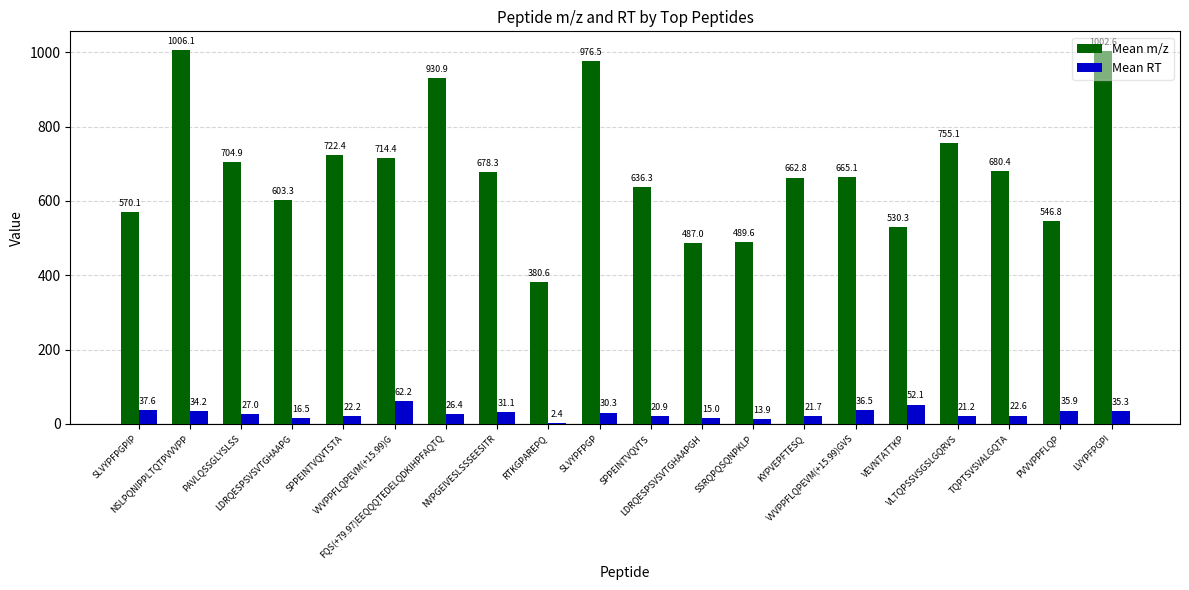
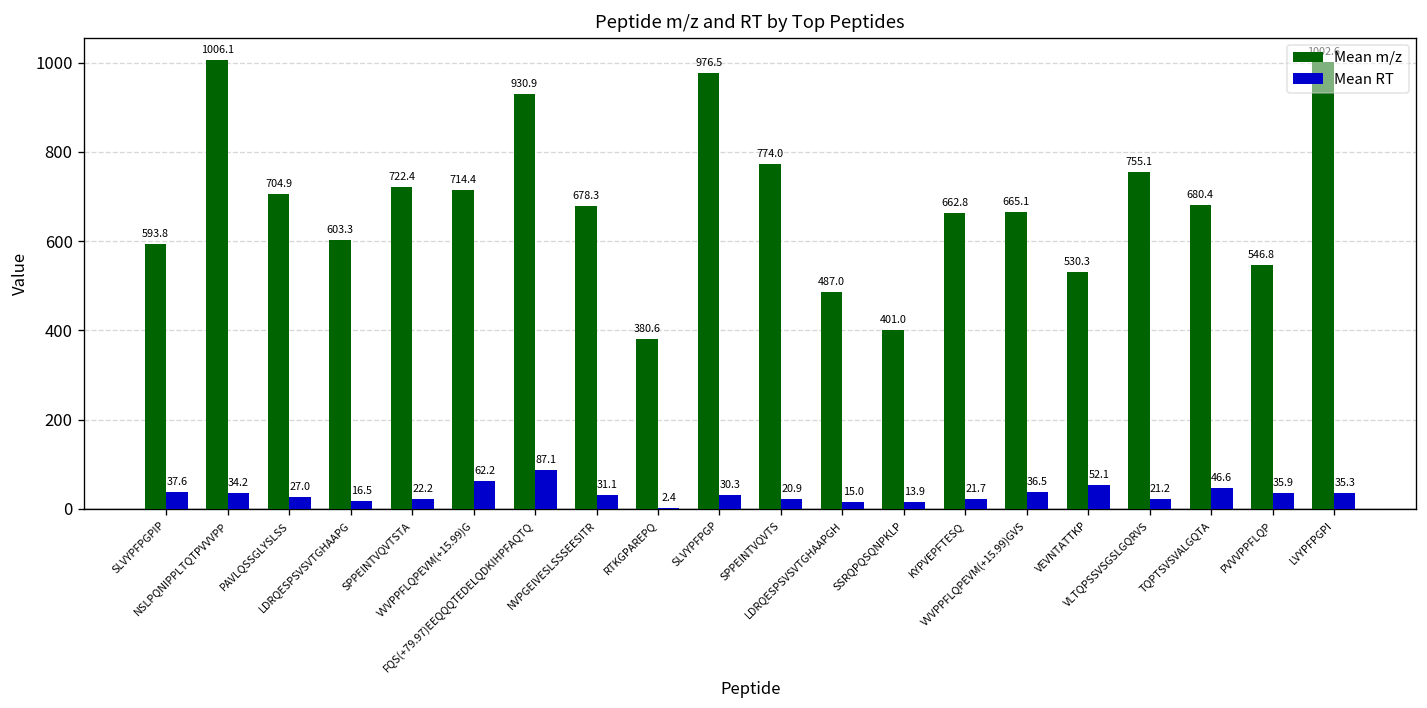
  {
    "Mean m/z": {
-     "SLVYPFPGPIP": 570.1,
+     "SLVYPFPGPIP": 593.8,
      "NSLPQNIPPLTQTPVVVPP": 1006.1,
      "PAVLQSSGLYSLSS": 704.9,
      "LDRQESPSVSVTGHAAPG": 603.3,
      "SPPEINTVQVTSTA": 722.4,
      "VVVPPFLQPEVM(+15.99)G": 714.4,
      "FQS(+79.97)EEQQQTEDELQDKIHPFAQTQ": 930.9,
      "NVPGEIVESLSSSEESITR": 678.3,
      "RTKGPAREPQ": 380.6,
      "SLVYPFPGP": 976.5,
-     "SPPEINTVQVTS": 636.3,
+     "SPPEINTVQVTS": 774.0,
      "LDRQESPSVSVTGHAAPGH": 487.0,
-     "SSRQPQSQNPKLP": 489.6,
+     "SSRQPQSQNPKLP": 401.0,
      "KYPVEPFTESQ": 662.8,
      "VVVPPFLQPEVM(+15.99)GVS": 665.1,
      "VEVNTATTKP": 530.3,
      "VLTQPSSVSGSLGQRVS": 755.1,
      "TQPTSVSVALGQTA": 680.4,
      "PVVVPPFLQP": 546.8
    },
    "Mean RT": {
      "SLVYPFPGPIP": 37.6,
      "NSLPQNIPPLTQTPVVVPP": 34.2,
      "PAVLQSSGLYSLSS": 27.0,
      "LDRQESPSVSVTGHAAPG": 16.5,
      "SPPEINTVQVTSTA": 22.2,
      "VVVPPFLQPEVM(+15.99)G": 62.2,
-     "FQS(+79.97)EEQQQTEDELQDKIHPFAQTQ": 26.4,
+     "FQS(+79.97)EEQQQTEDELQDKIHPFAQTQ": 87.1,
      "NVPGEIVESLSSSEESITR": 31.1,
      "RTKGPAREPQ": 2.4,
      "SLVYPFPGP": 30.3,
      "SPPEINTVQVTS": 20.9,
      "LDRQESPSVSVTGHAAPGH": 15.0,
      "SSRQPQSQNPKLP": 13.9,
      "KYPVEPFTESQ": 21.7,
      "VVVPPFLQPEVM(+15.99)GVS": 36.5,
      "VEVNTATTKP": 52.1,
      "VLTQPSSVSGSLGQRVS": 21.2,
-     "TQPTSVSVALGQTA": 22.6,
+     "TQPTSVSVALGQTA": 46.6,
      "PVVVPPFLQP": 35.9,
      "LVYPFPGPI": 35.3
    }
  }
